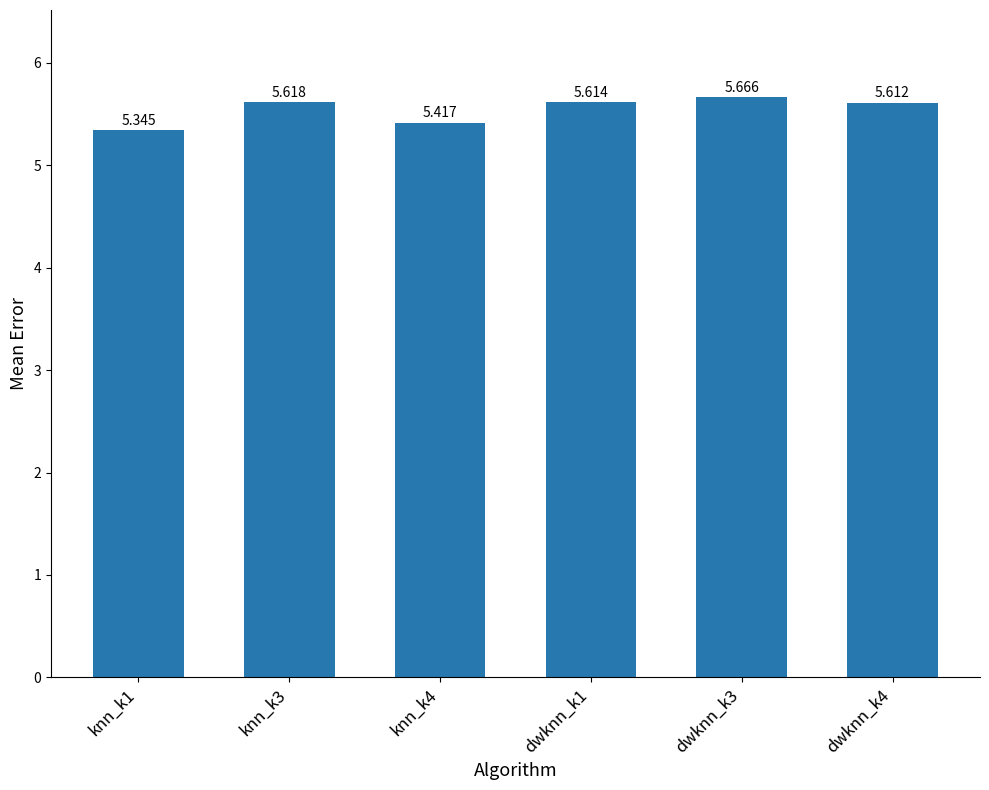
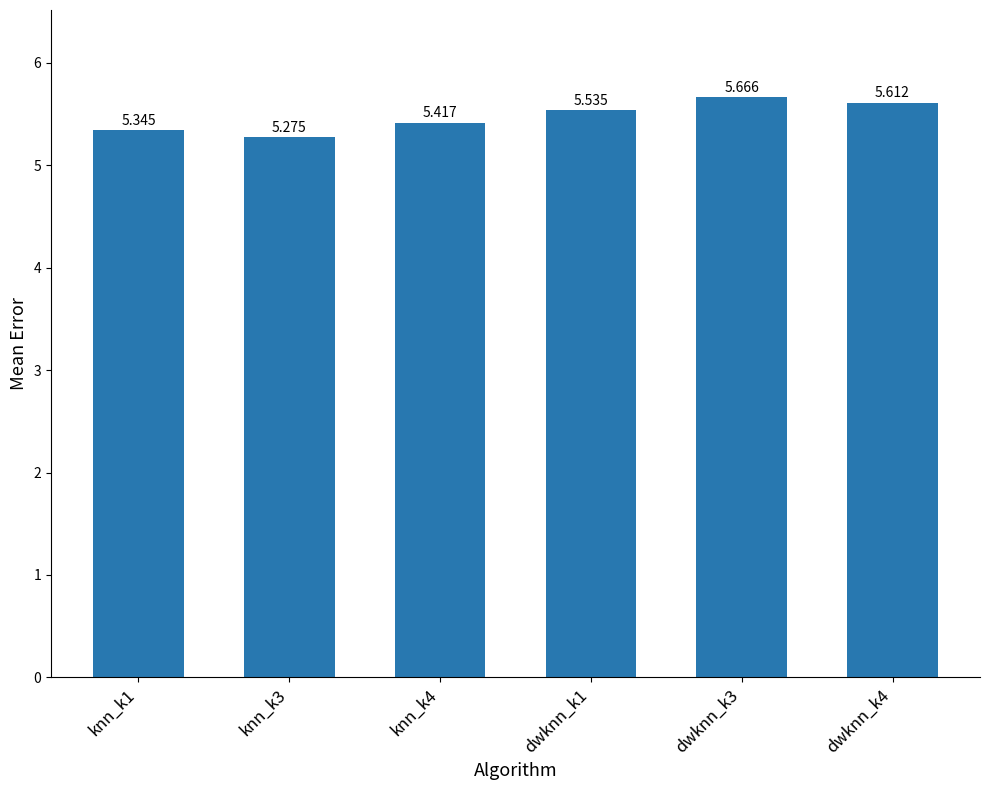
  {
    "knn_k1": 5.345,
-   "knn_k3": 5.618,
+   "knn_k3": 5.275,
    "knn_k4": 5.417,
-   "dwknn_k1": 5.614,
+   "dwknn_k1": 5.535,
    "dwknn_k3": 5.666,
    "dwknn_k4": 5.612
  }
